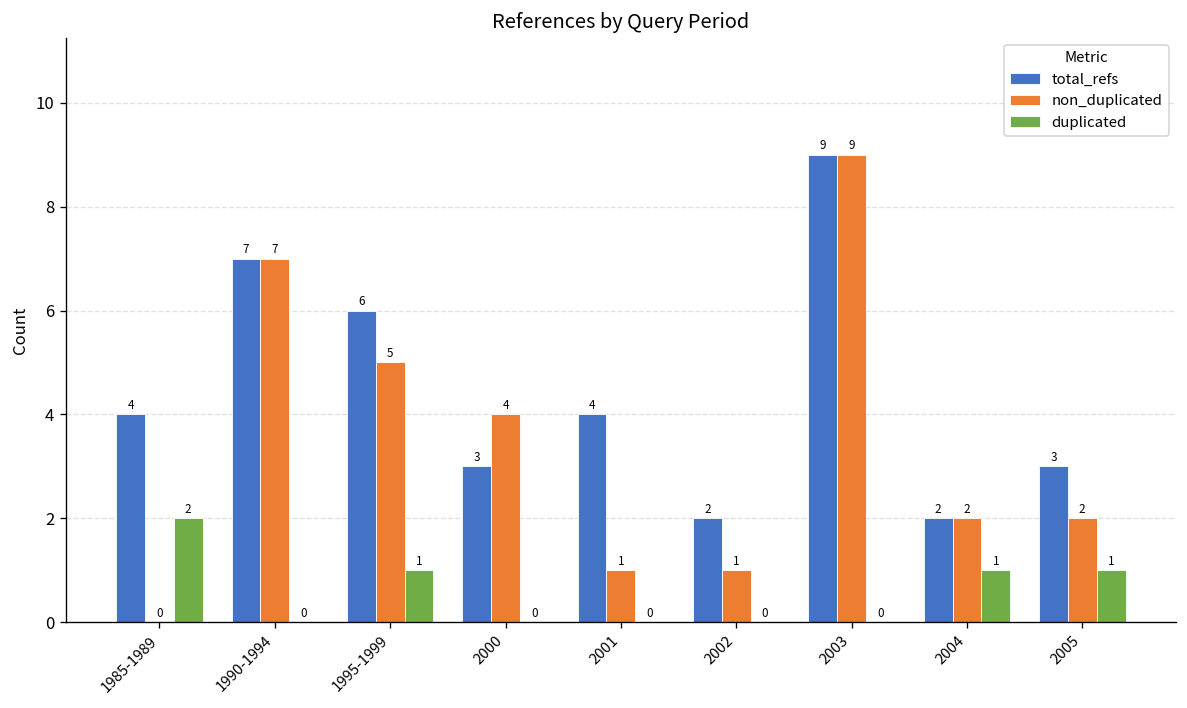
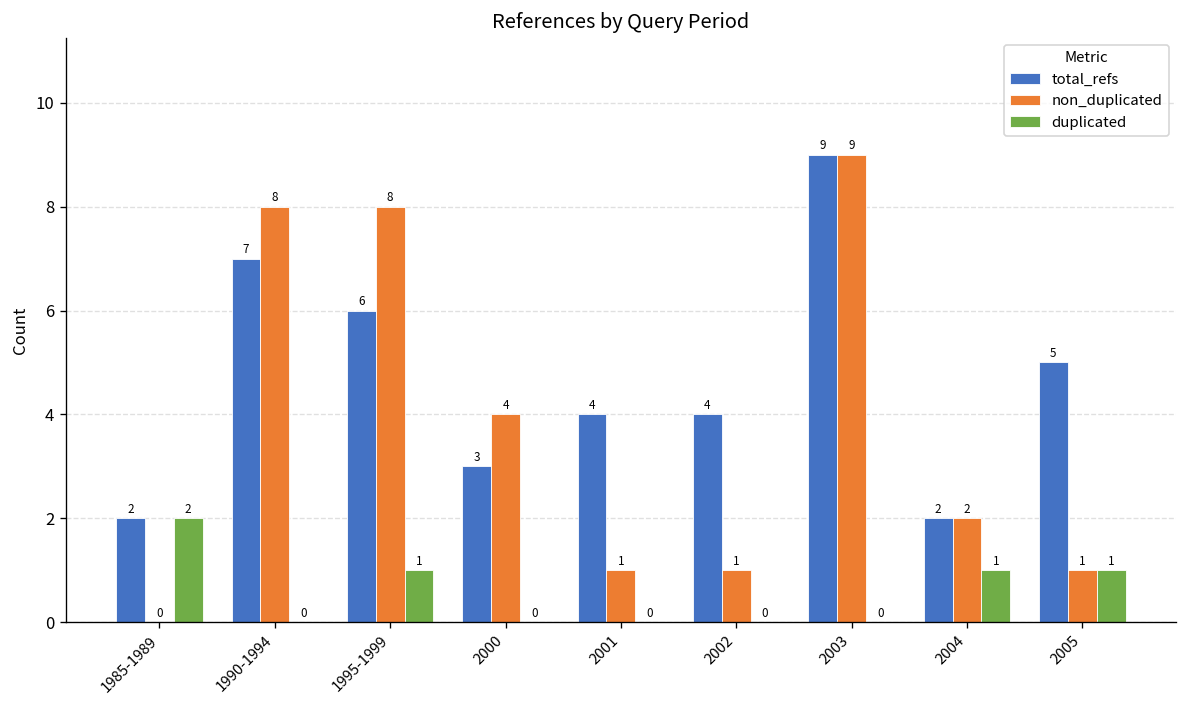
  {
    "total_refs": {
-     "1985-1989": 4,
+     "1985-1989": 2,
      "1990-1994": 7,
      "1995-1999": 6,
      "2000": 3,
      "2001": 4,
-     "2002": 2,
+     "2002": 4,
      "2003": 9,
      "2004": 2,
-     "2005": 3
+     "2005": 5
    },
    "non_duplicated": {
      "1985-1989": 0,
-     "1990-1994": 7,
-     "1995-1999": 5,
+     "1990-1994": 8,
+     "1995-1999": 8,
      "2000": 4,
      "2001": 1,
      "2002": 1,
      "2003": 9,
      "2004": 2,
-     "2005": 2
+     "2005": 1
    },
    "duplicated": {
      "1985-1989": 2,
      "1990-1994": 0,
      "1995-1999": 1,
      "2000": 0,
      "2001": 0,
      "2002": 0,
      "2003": 0,
      "2004": 1,
      "2005": 1
    }
  }
